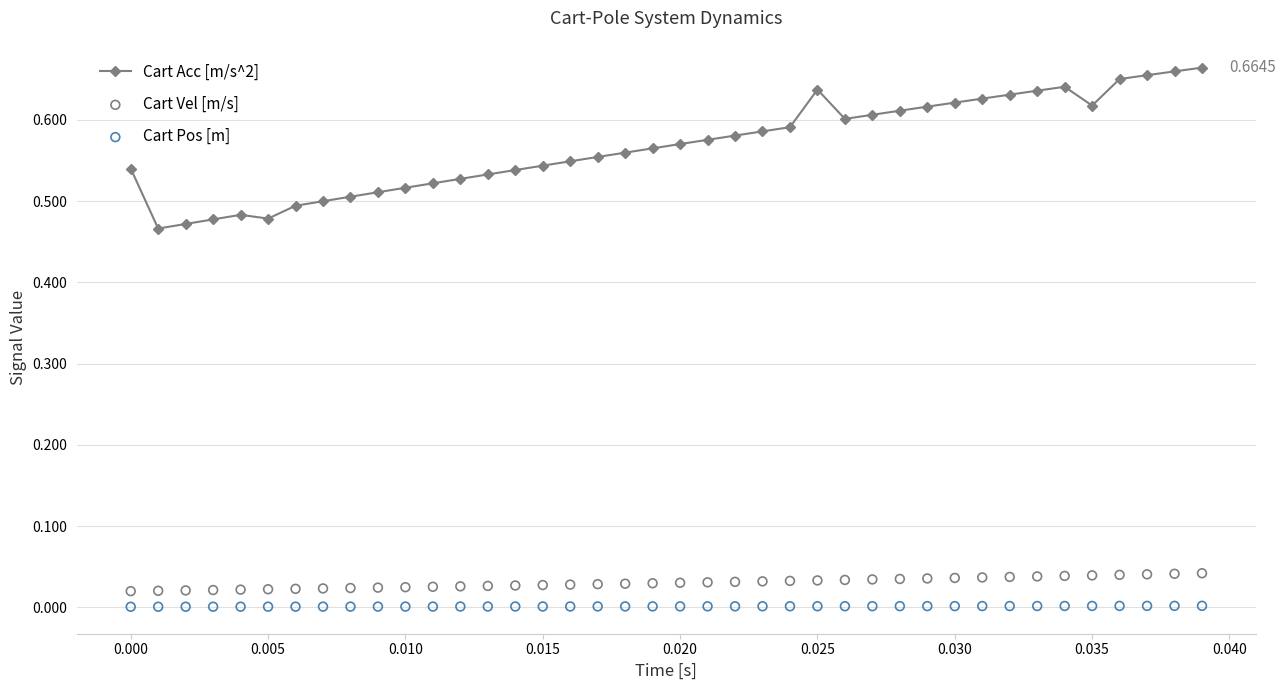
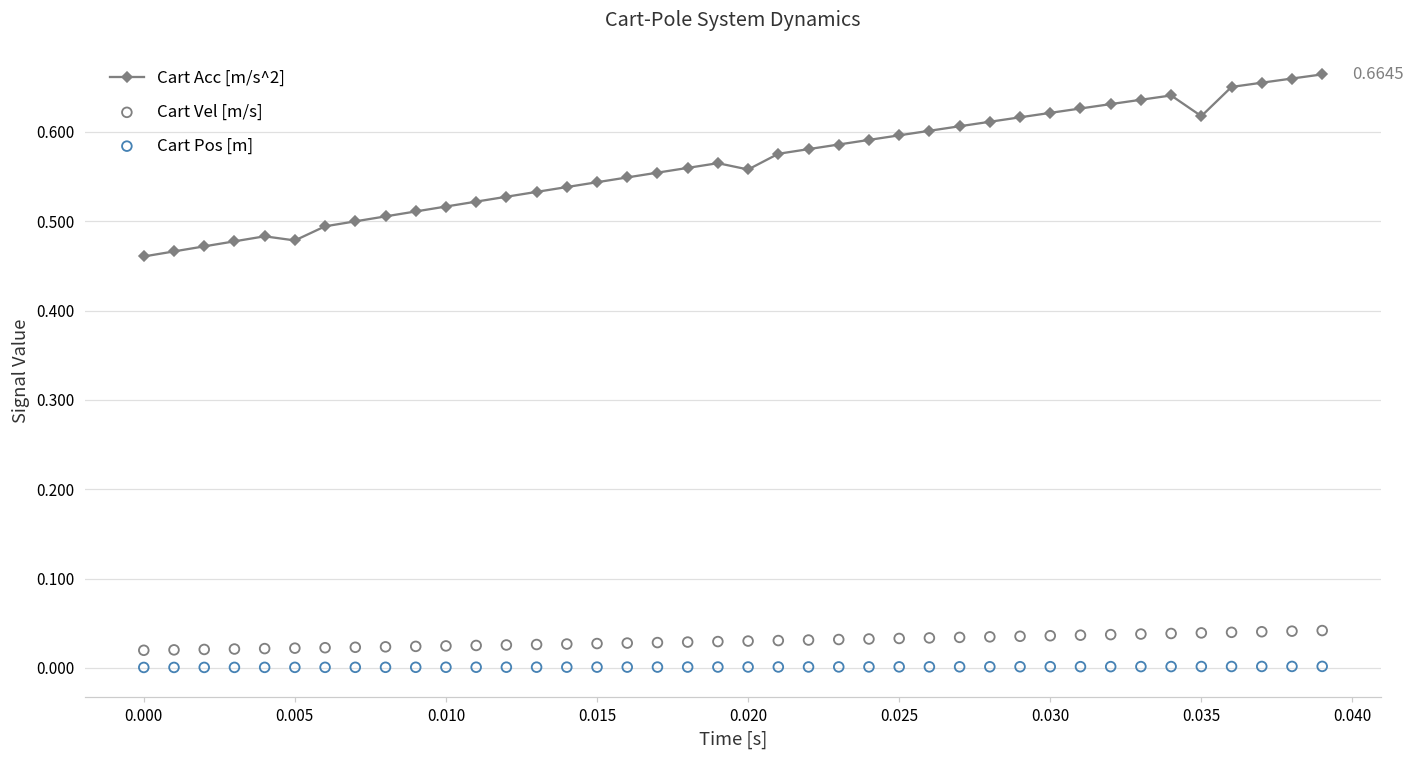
  {
    "Cart Acc [m/s^2]": {
-     "0.000": 0.54,
+     "0.000": 0.46,
      "0.005": 0.48,
      "0.010": 0.52,
      "0.015": 0.54,
-     "0.020": 0.57,
-     "0.025": 0.64,
+     "0.020": 0.56,
+     "0.025": 0.60,
      "0.030": 0.62,
      "0.035": 0.62
    }
  }
